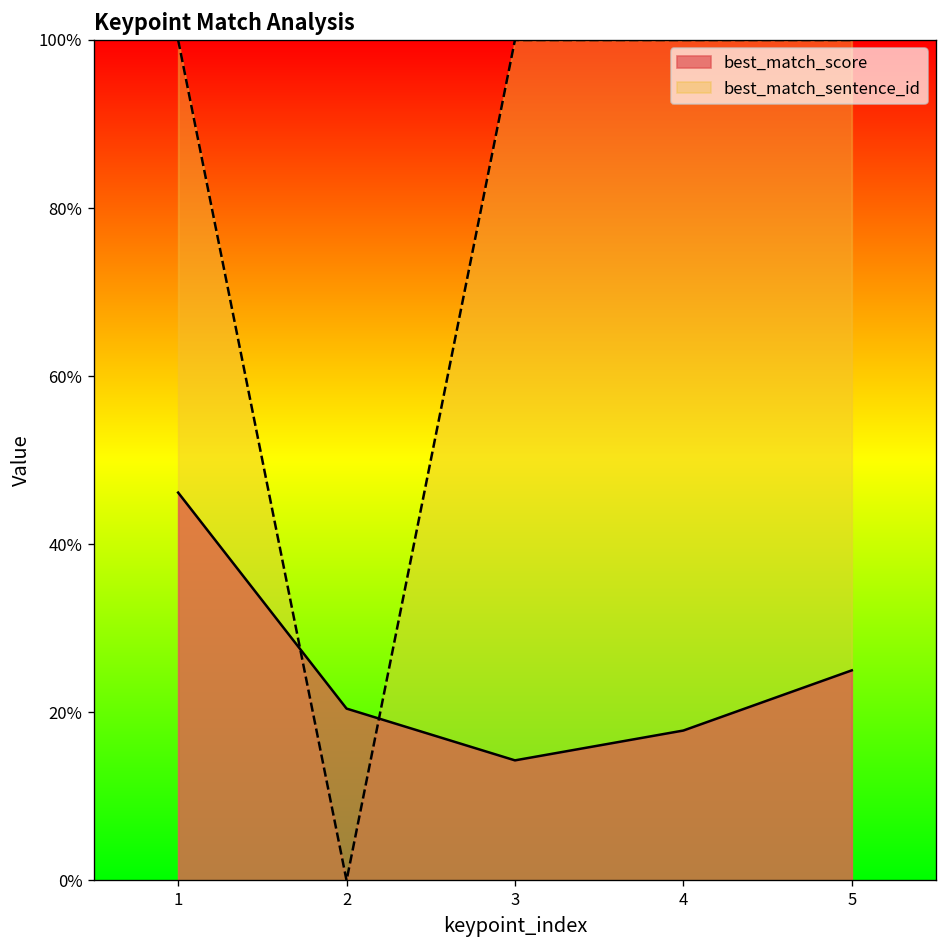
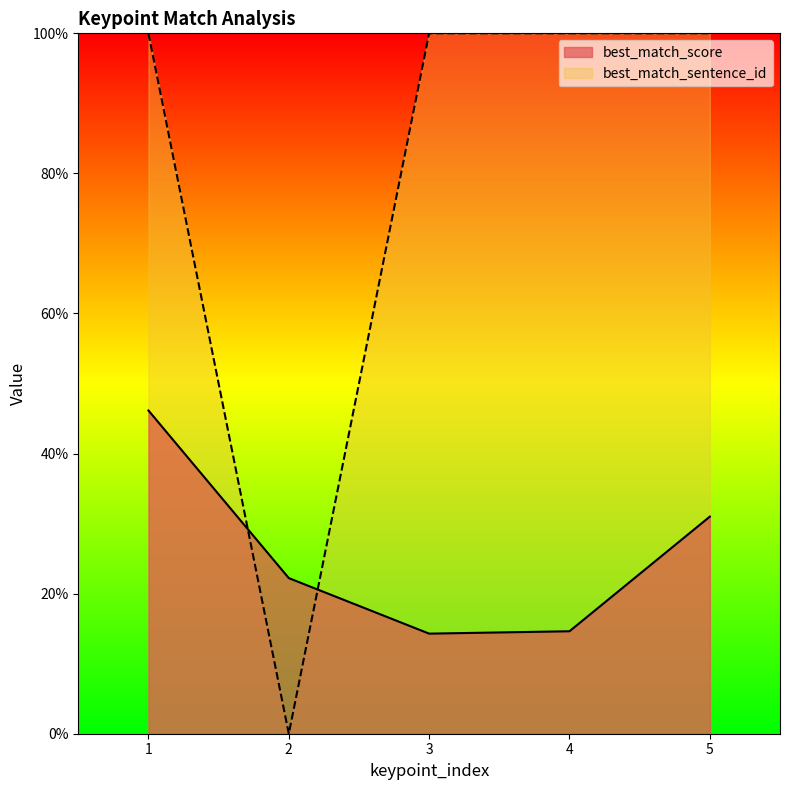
  {
    "best_match_score": {
      "1": "46%",
-     "2": "20%",
+     "2": "22%",
      "3": "14%",
-     "4": "18%",
-     "5": "25%"
+     "4": "15%",
+     "5": "31%"
    },
    "best_match_sentence_id": {
      "1": "100%",
      "2": "0%",
      "3": "100%",
      "4": "100%",
      "5": "100%"
    }
  }
